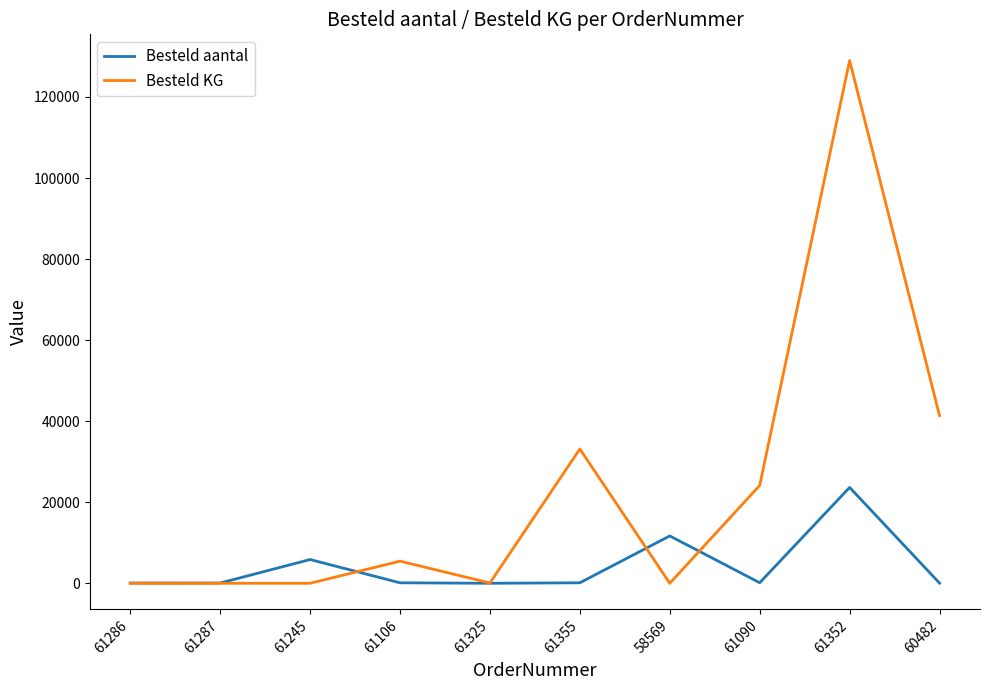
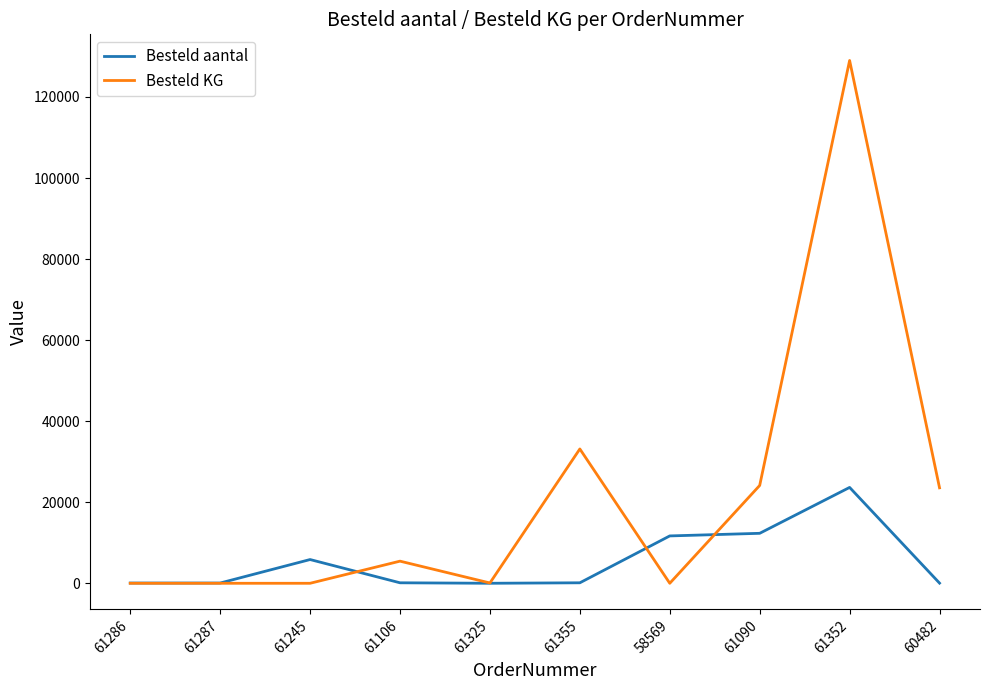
  {
    "Besteld aantal": {
      "61245": 6000,
      "61106": 0,
      "61355": 0,
      "58569": 12000,
-     "61090": 0,
+     "61090": 12000,
      "61352": 24000,
      "60482": 0
    },
    "Besteld KG": {
      "61245": 0,
      "61106": 5000,
      "61355": 33000,
      "58569": 0,
      "61090": 24000,
      "61352": 129000,
-     "60482": 41000
+     "60482": 24000
    }
  }
